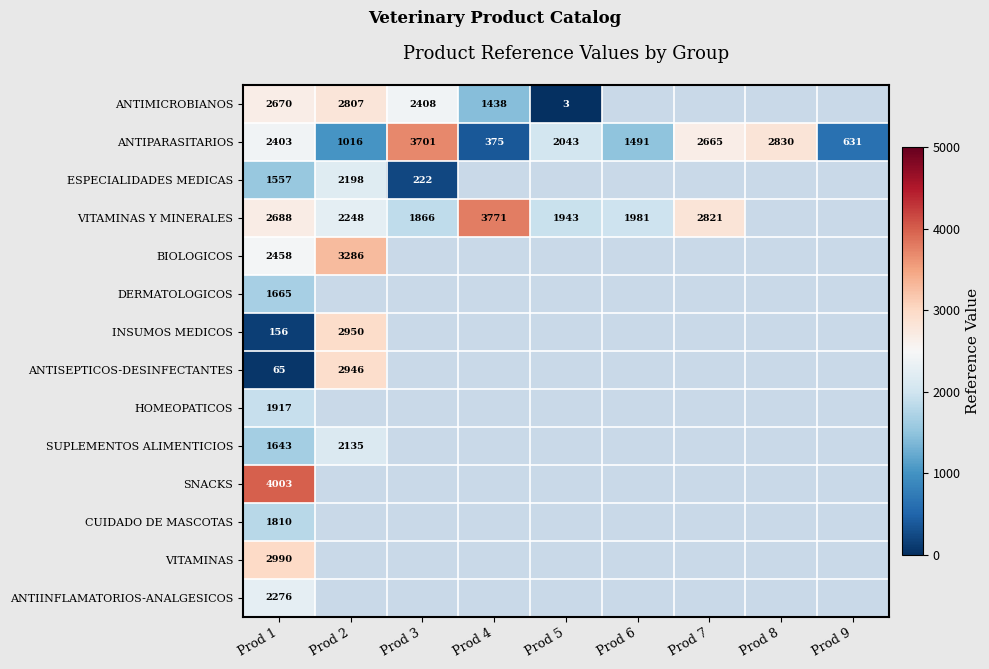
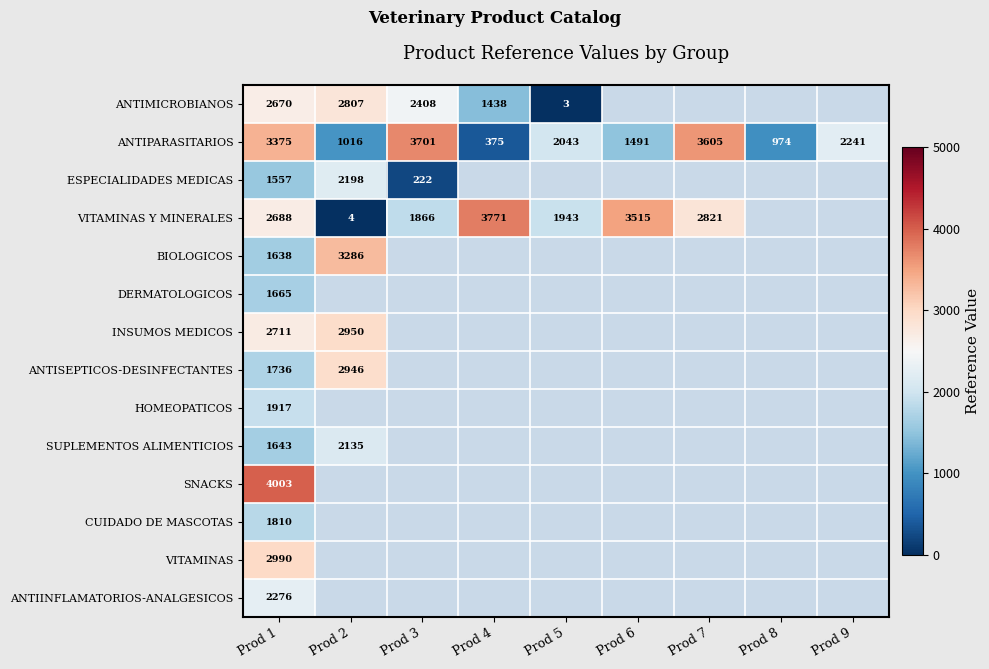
  {
    "ANTIMICROBIANOS": {
      "Prod 1": 2670,
      "Prod 2": 2807,
      "Prod 3": 2408,
      "Prod 4": 1438,
      "Prod 5": 3
    },
    "ANTIPARASITARIOS": {
-     "Prod 1": 2403,
+     "Prod 1": 3375,
      "Prod 2": 1016,
      "Prod 3": 3701,
      "Prod 4": 375,
      "Prod 5": 2043,
      "Prod 6": 1491,
-     "Prod 7": 2665,
-     "Prod 8": 2830,
-     "Prod 9": 631
+     "Prod 7": 3605,
+     "Prod 8": 974,
+     "Prod 9": 2241
    },
    "ESPECIALIDADES MEDICAS": {
      "Prod 1": 1557,
      "Prod 2": 2198,
      "Prod 3": 222
    },
    "VITAMINAS Y MINERALES": {
      "Prod 1": 2688,
-     "Prod 2": 2248,
+     "Prod 2": 4,
      "Prod 3": 1866,
      "Prod 4": 3771,
      "Prod 5": 1943,
-     "Prod 6": 1981,
+     "Prod 6": 3515,
      "Prod 7": 2821
    },
    "BIOLOGICOS": {
-     "Prod 1": 2458,
+     "Prod 1": 1638,
      "Prod 2": 3286
    },
    "DERMATOLOGICOS": {
      "Prod 1": 1665
    },
    "INSUMOS MEDICOS": {
-     "Prod 1": 156,
+     "Prod 1": 2711,
      "Prod 2": 2950
    },
    "ANTISEPTICOS-DESINFECTANTES": {
-     "Prod 1": 65,
+     "Prod 1": 1736,
      "Prod 2": 2946
    },
    "HOMEOPATICOS": {
      "Prod 1": 1917
    },
    "SUPLEMENTOS ALIMENTICIOS": {
      "Prod 1": 1643,
      "Prod 2": 2135
    },
    "SNACKS": {
      "Prod 1": 4003
    },
    "CUIDADO DE MASCOTAS": {
      "Prod 1": 1810
    },
    "VITAMINAS": {
      "Prod 1": 2990
    },
    "ANTIINFLAMATORIOS-ANALGESICOS": {
      "Prod 1": 2276
    }
  }
